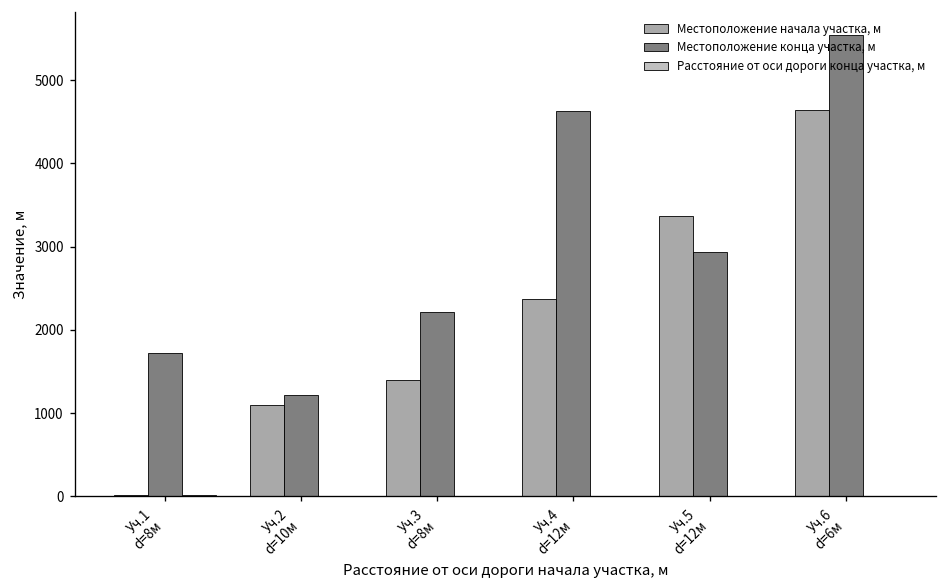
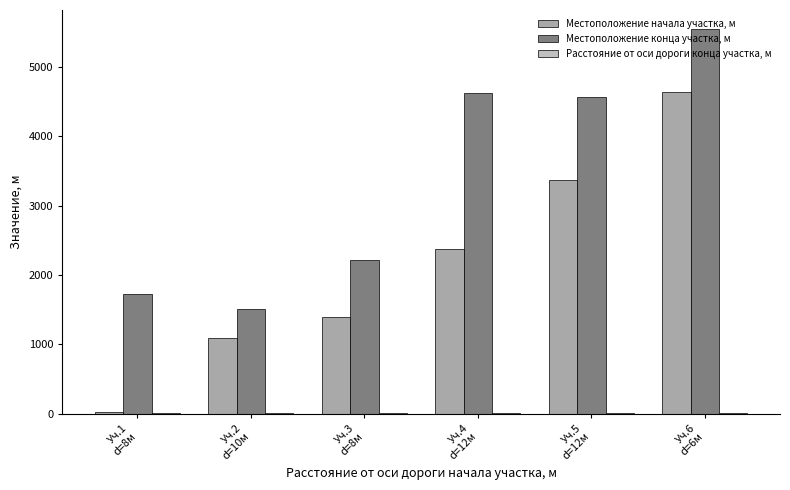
  {
    "Местоположение конца участка, м": {
      "Уч.1 d=8м": 1700,
-     "Уч.2 d=10м": 1200,
+     "Уч.2 d=10м": 1500,
      "Уч.3 d=8м": 2200,
      "Уч.4 d=12м": 4600,
-     "Уч.5 d=12м": 2900,
+     "Уч.5 d=12м": 4600,
      "Уч.6 d=6м": 5500
    }
  }
